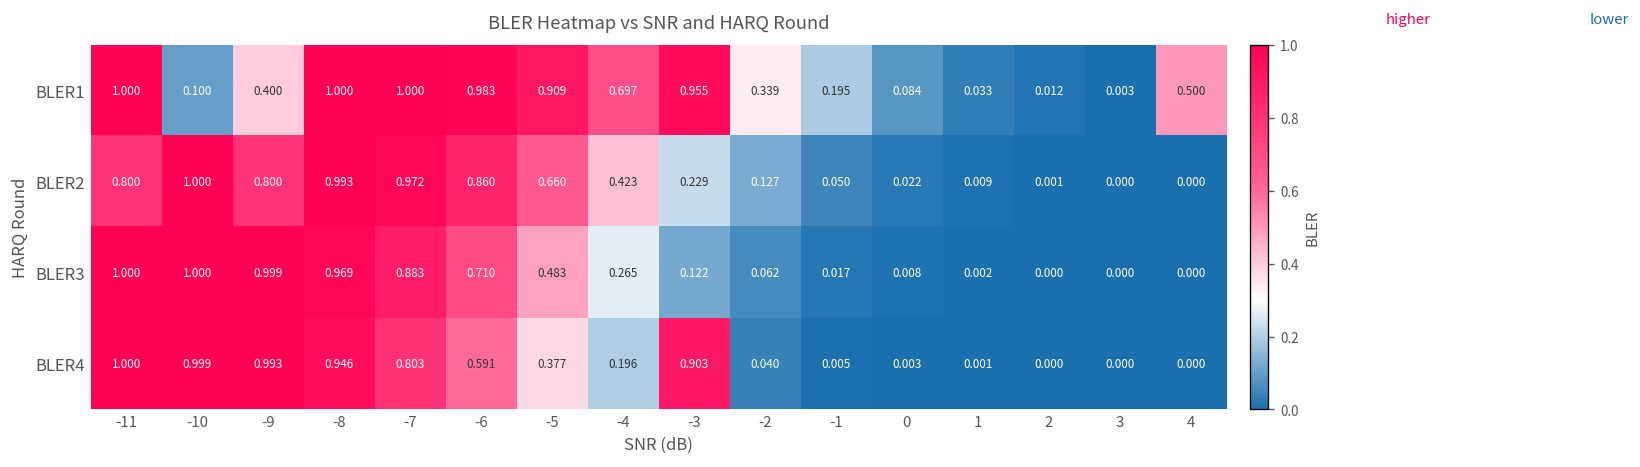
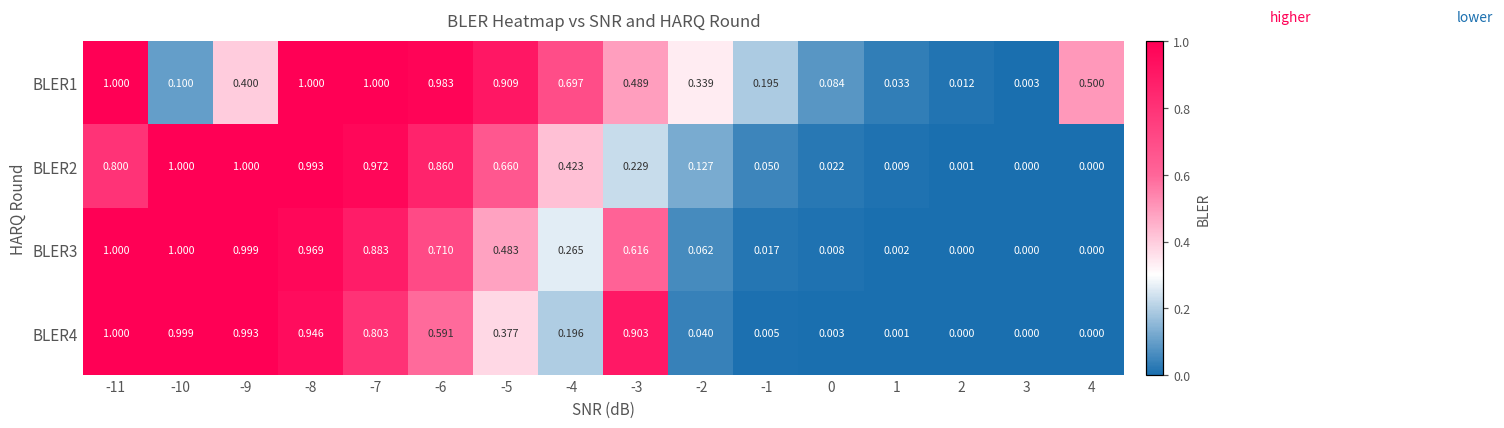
  {
    "BLER1": {
      "-11": 1.000,
      "-10": 0.100,
      "-9": 0.400,
      "-8": 1.000,
      "-7": 1.000,
      "-6": 0.983,
      "-5": 0.909,
      "-4": 0.697,
-     "-3": 0.955,
+     "-3": 0.489,
      "-2": 0.339,
      "-1": 0.195,
      "0": 0.084,
      "1": 0.033,
      "2": 0.012,
      "3": 0.003,
      "4": 0.500
    },
    "BLER2": {
      "-11": 0.800,
      "-10": 1.000,
-     "-9": 0.800,
+     "-9": 1.000,
      "-8": 0.993,
      "-7": 0.972,
      "-6": 0.860,
      "-5": 0.660,
      "-4": 0.423,
      "-3": 0.229,
      "-2": 0.127,
      "-1": 0.050,
      "0": 0.022,
      "1": 0.009,
      "2": 0.001,
      "3": 0.000,
      "4": 0.000
    },
    "BLER3": {
      "-11": 1.000,
      "-10": 1.000,
      "-9": 0.999,
      "-8": 0.969,
      "-7": 0.883,
      "-6": 0.710,
      "-5": 0.483,
      "-4": 0.265,
-     "-3": 0.122,
+     "-3": 0.616,
      "-2": 0.062,
      "-1": 0.017,
      "0": 0.008,
      "1": 0.002,
      "2": 0.000,
      "3": 0.000,
      "4": 0.000
    },
    "BLER4": {
      "-11": 1.000,
      "-10": 0.999,
      "-9": 0.993,
      "-8": 0.946,
      "-7": 0.803,
      "-6": 0.591,
      "-5": 0.377,
      "-4": 0.196,
      "-3": 0.903,
      "-2": 0.040,
      "-1": 0.005,
      "0": 0.003,
      "1": 0.001,
      "2": 0.000,
      "3": 0.000,
      "4": 0.000
    }
  }
